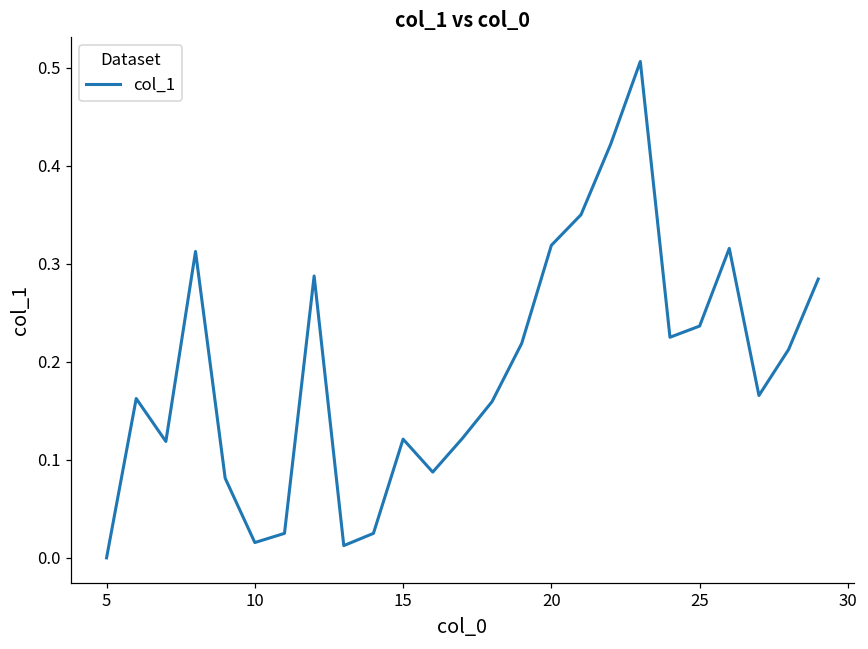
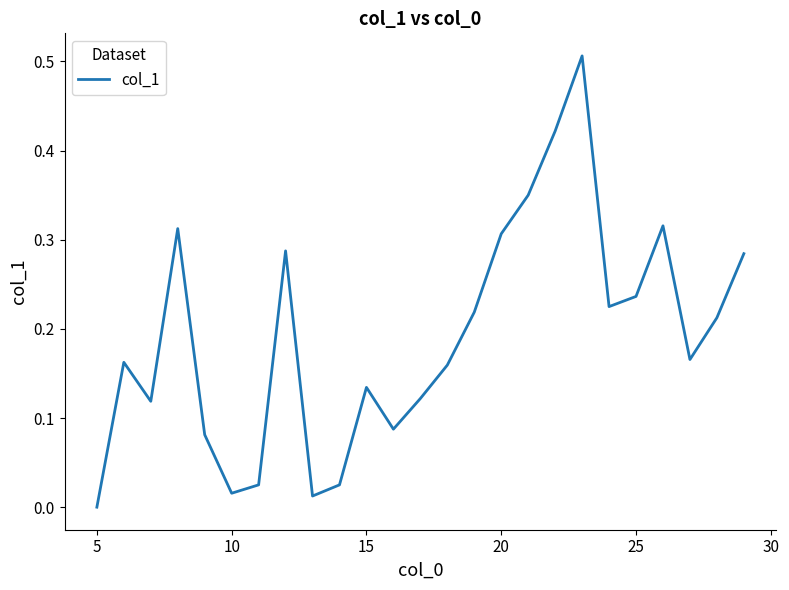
  {
    "5": 0.00,
    "10": 0.02,
-   "15": 0.12,
-   "20": 0.32,
+   "15": 0.13,
+   "20": 0.31,
    "25": 0.24
  }
